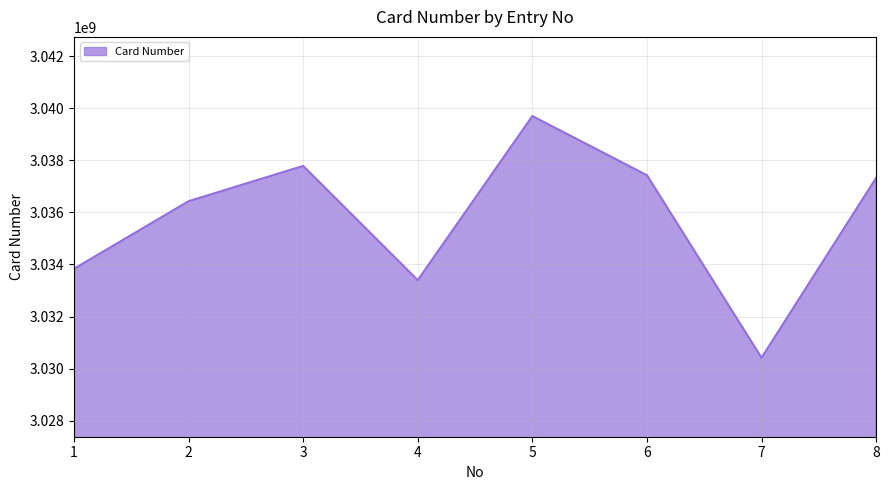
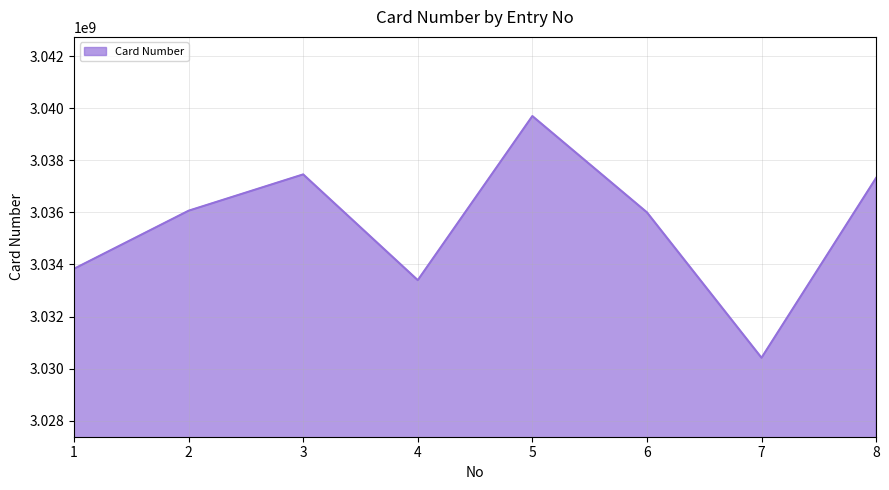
  {
    "1": 3033800000,
-   "2": 3036400000,
-   "3": 3037800000,
+   "2": 3036100000,
+   "3": 3037500000,
    "4": 3033400000,
    "5": 3039700000,
-   "6": 3037400000,
+   "6": 3036000000,
    "7": 3030400000,
    "8": 3037300000
  }
